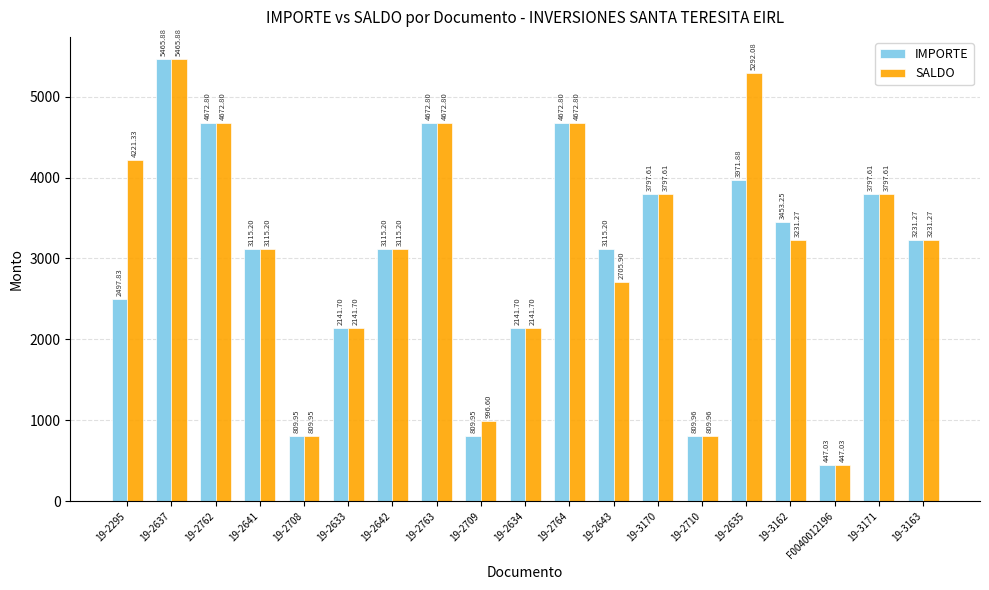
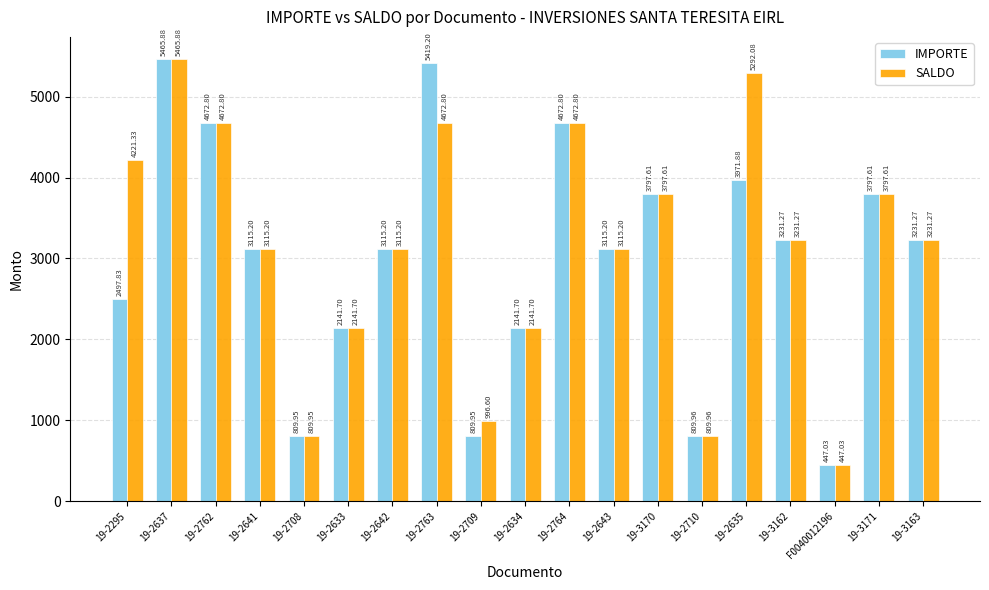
  {
    "IMPORTE": {
      "19-2295": 2497.83,
      "19-2637": 5465.88,
      "19-2762": 4672.80,
      "19-2641": 3115.20,
      "19-2708": 809.95,
      "19-2633": 2141.70,
      "19-2642": 3115.20,
-     "19-2763": 4672.80,
+     "19-2763": 5419.20,
      "19-2709": 809.95,
      "19-2634": 2141.70,
      "19-2764": 4672.80,
      "19-2643": 3115.20,
      "19-3170": 3797.61,
      "19-2710": 809.96,
      "19-2635": 3971.88,
-     "19-3162": 3453.25,
+     "19-3162": 3231.27,
      "F0040012196": 447.03,
      "19-3171": 3797.61,
      "19-3163": 3231.27
    },
    "SALDO": {
      "19-2295": 4221.33,
      "19-2637": 5465.88,
      "19-2762": 4672.80,
      "19-2641": 3115.20,
      "19-2708": 809.95,
      "19-2633": 2141.70,
      "19-2642": 3115.20,
      "19-2763": 4672.80,
      "19-2709": 996.60,
      "19-2634": 2141.70,
      "19-2764": 4672.80,
-     "19-2643": 2705.90,
+     "19-2643": 3115.20,
      "19-3170": 3797.61,
      "19-2710": 809.96,
      "19-2635": 5292.08,
      "19-3162": 3231.27,
      "F0040012196": 447.03,
      "19-3171": 3797.61,
      "19-3163": 3231.27
    }
  }
